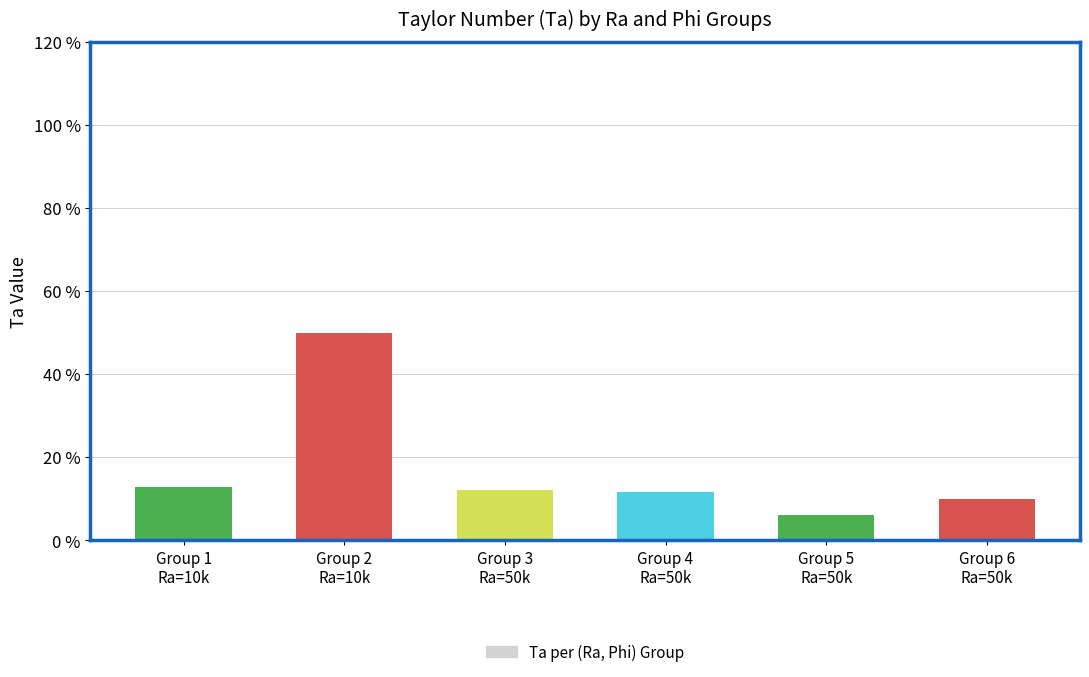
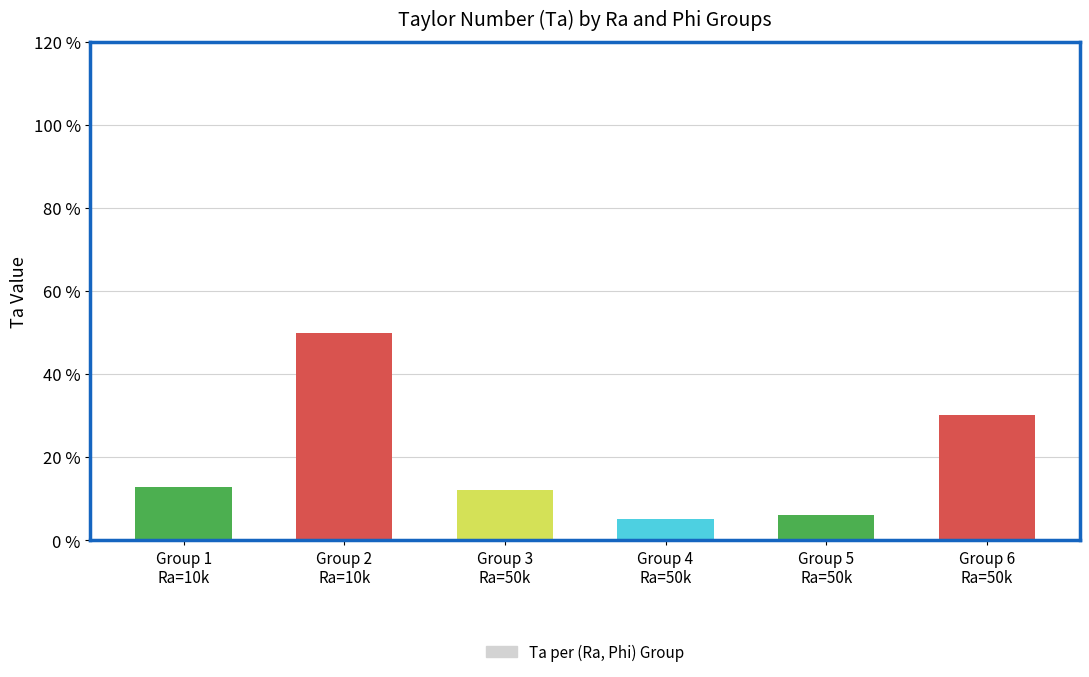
  {
    "Group 1 Ra=10k": "13 %",
    "Group 2 Ra=10k": "50 %",
    "Group 3 Ra=50k": "12 %",
-   "Group 4 Ra=50k": "12 %",
+   "Group 4 Ra=50k": "5 %",
    "Group 5 Ra=50k": "6 %",
-   "Group 6 Ra=50k": "10 %"
+   "Group 6 Ra=50k": "30 %"
  }
